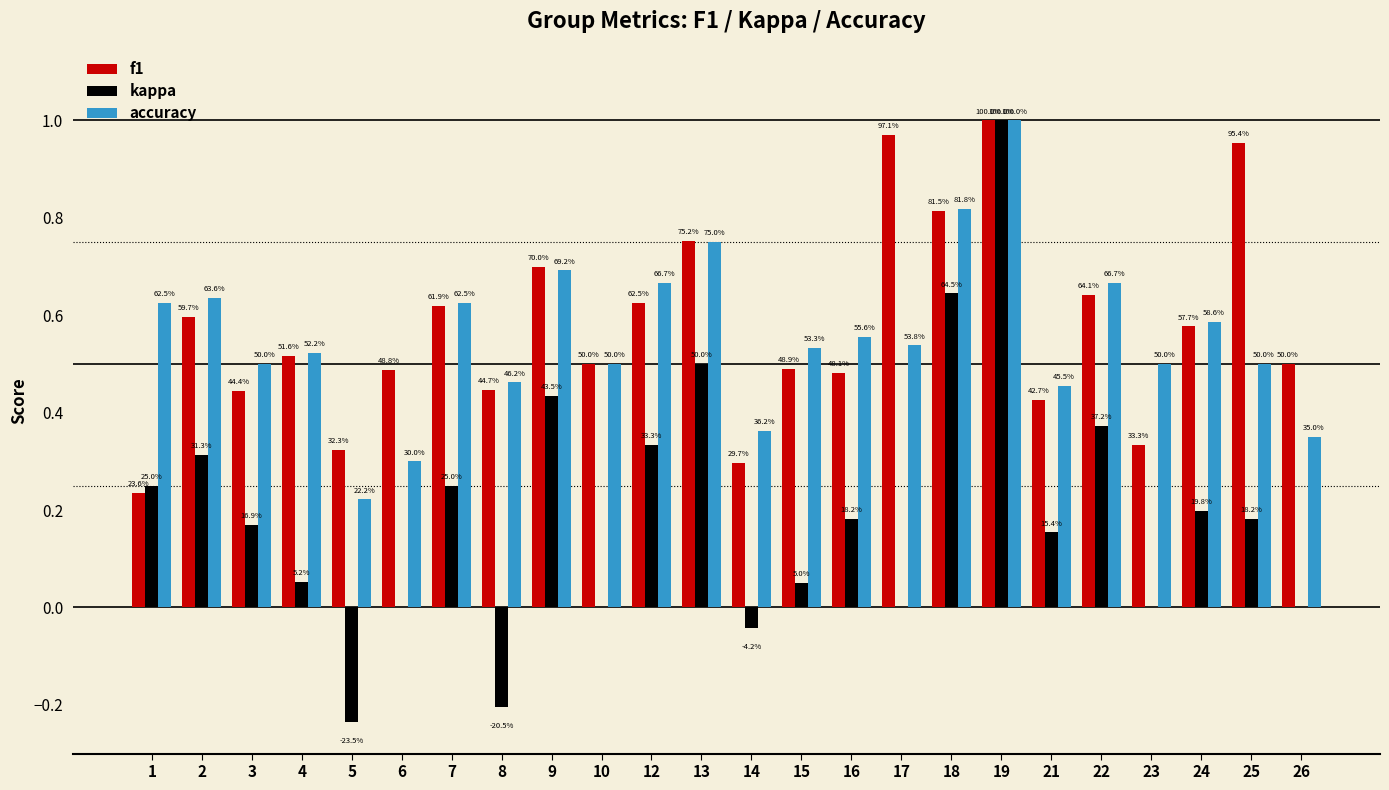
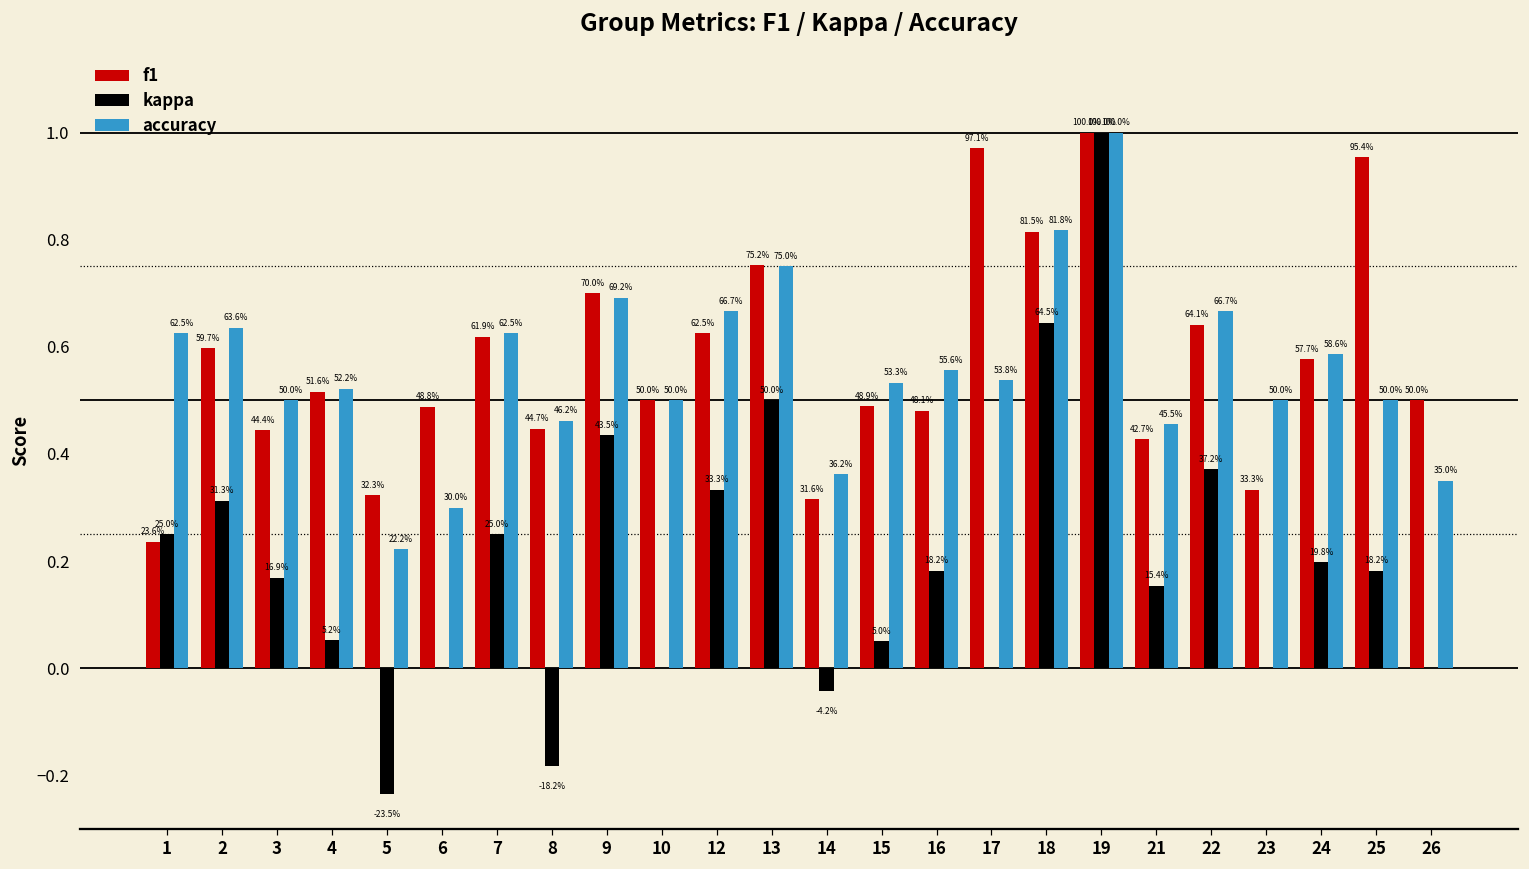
  {
    "f1": {
      "1": "23.6%",
      "2": "59.7%",
      "3": "44.4%",
      "4": "51.6%",
      "5": "32.3%",
      "6": "48.8%",
      "7": "61.9%",
      "8": "44.7%",
      "9": "70.0%",
      "10": "50.0%",
      "12": "62.5%",
      "13": "75.2%",
-     "14": "29.7%",
+     "14": "31.6%",
      "15": "48.9%",
      "16": "48.1%",
      "17": "97.1%",
      "18": "81.5%",
      "21": "42.7%",
      "22": "64.1%",
      "23": "33.3%",
      "24": "57.7%",
      "25": "95.4%",
      "26": "50.0%"
    },
    "kappa": {
      "1": "25.0%",
      "2": "31.3%",
      "3": "16.9%",
      "4": "5.2%",
      "5": "-23.5%",
      "7": "25.0%",
-     "8": "-20.5%",
+     "8": "-18.2%",
      "9": "43.5%",
      "12": "33.3%",
      "13": "50.0%",
      "14": "-4.2%",
      "15": "5.0%",
      "16": "18.2%",
      "18": "64.5%",
      "21": "15.4%",
      "22": "37.2%",
      "24": "19.8%",
      "25": "18.2%"
    },
    "accuracy": {
      "1": "62.5%",
      "2": "63.6%",
      "3": "50.0%",
      "4": "52.2%",
      "5": "22.2%",
      "6": "30.0%",
      "7": "62.5%",
      "8": "46.2%",
      "9": "69.2%",
      "10": "50.0%",
      "12": "66.7%",
      "13": "75.0%",
      "14": "36.2%",
      "15": "53.3%",
      "16": "55.6%",
      "17": "53.8%",
      "18": "81.8%",
      "21": "45.5%",
      "22": "66.7%",
      "23": "50.0%",
      "24": "58.6%",
      "25": "50.0%",
      "26": "35.0%"
    }
  }
